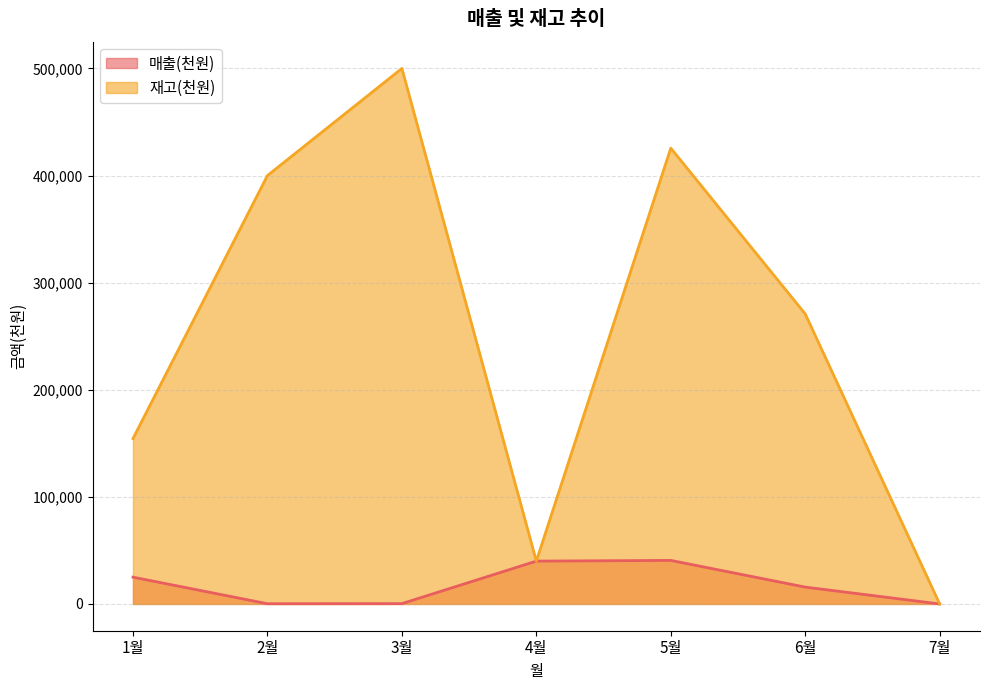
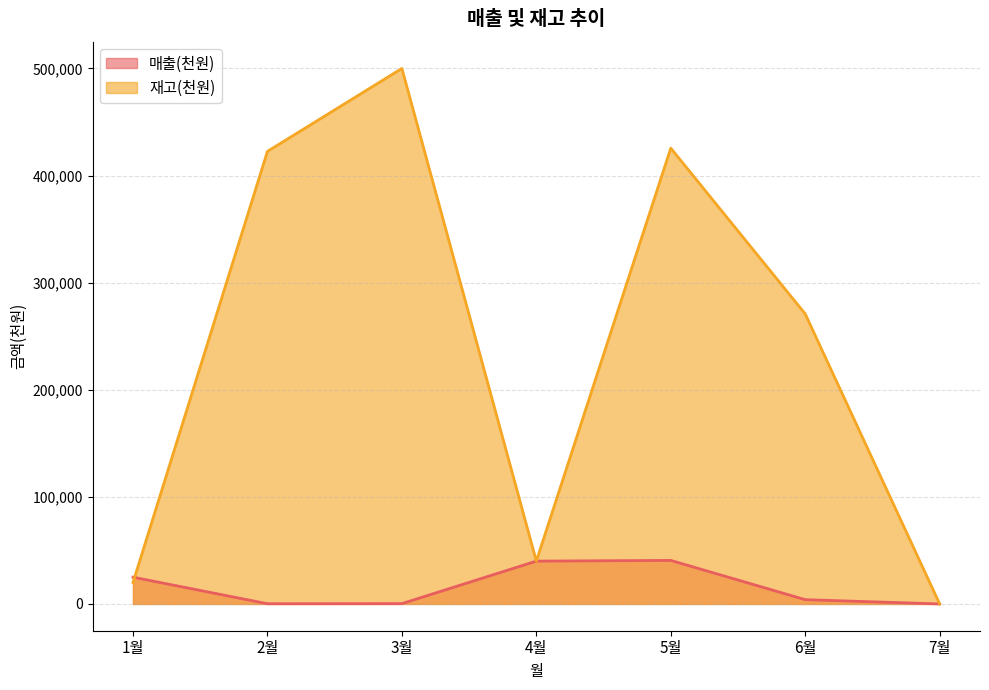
  {
    "매출(천원)": {
      "1월": "25,000",
      "2월": "0",
      "3월": "0",
      "5월": "41,000",
-     "6월": "16,000"
+     "6월": "4,000"
    },
    "재고(천원)": {
-     "1월": "154,000",
-     "2월": "400,000",
+     "1월": "20,000",
+     "2월": "423,000",
      "3월": "500,000",
      "5월": "426,000",
      "6월": "271,000"
    }
  }
